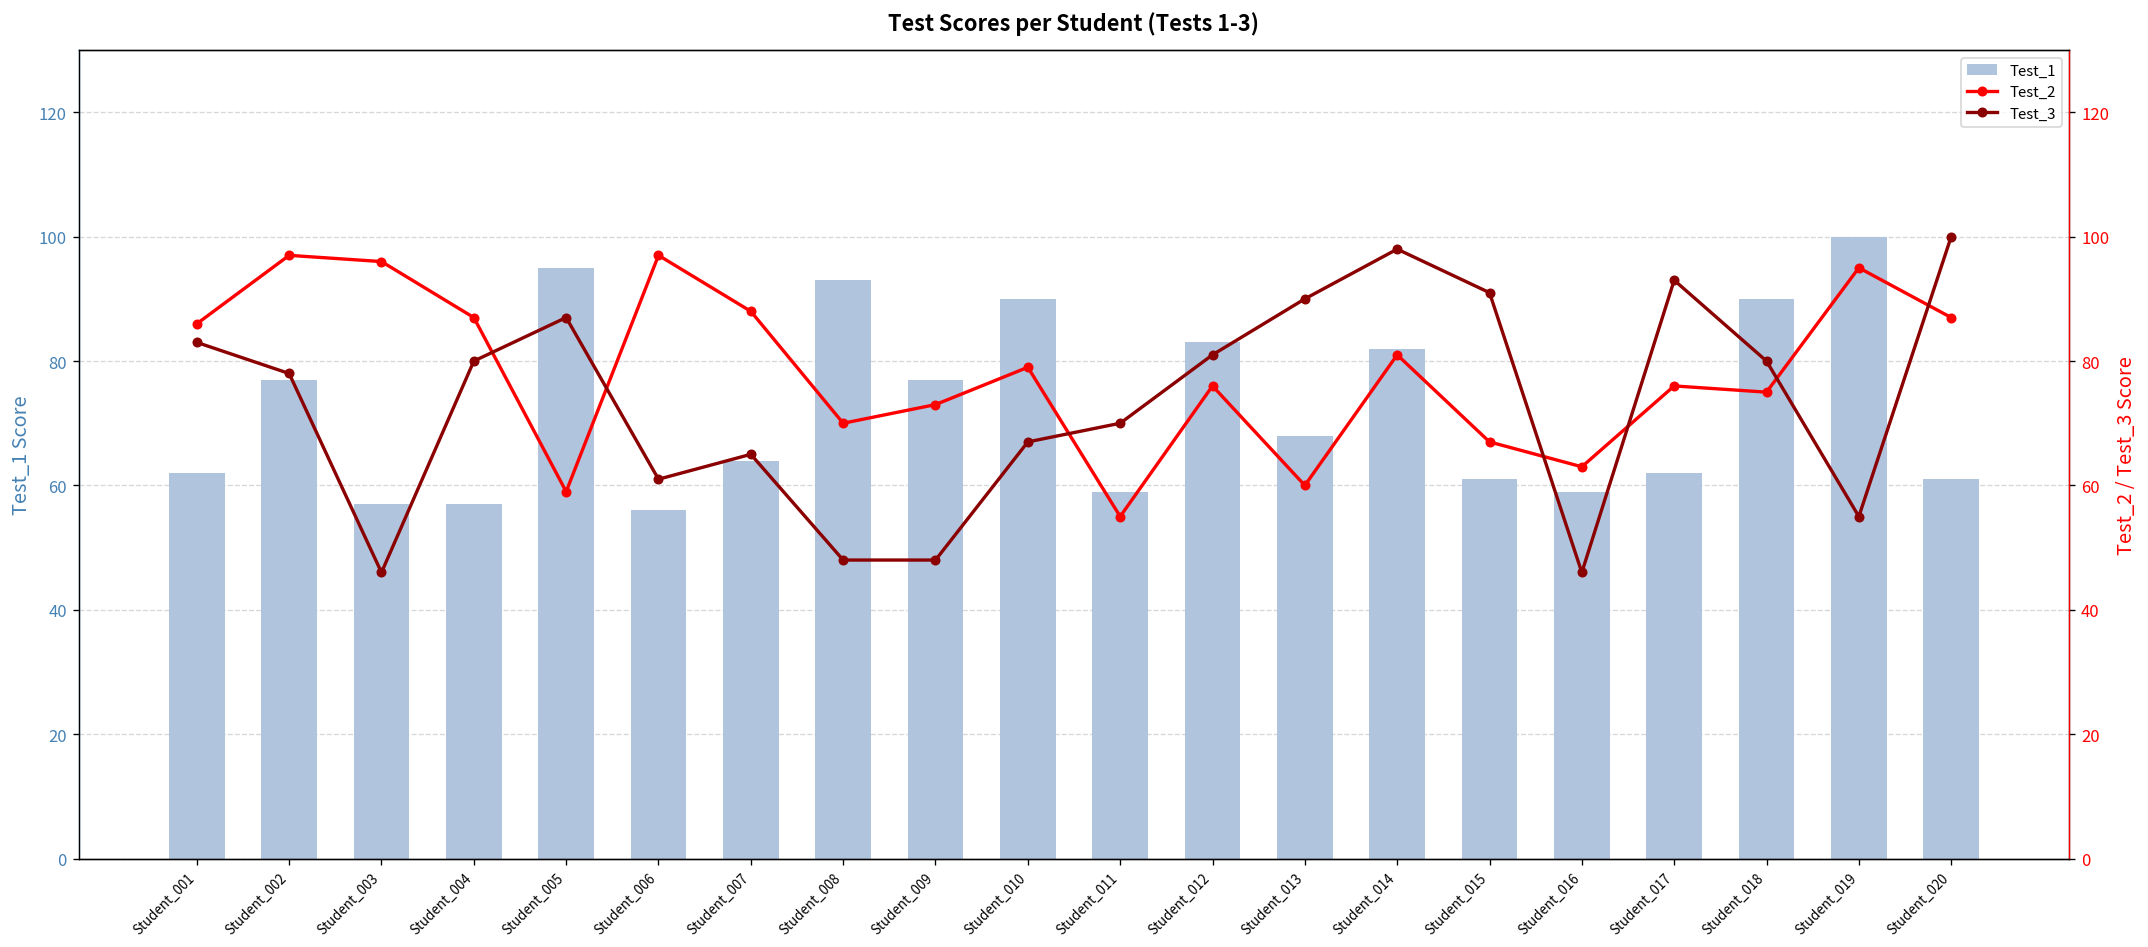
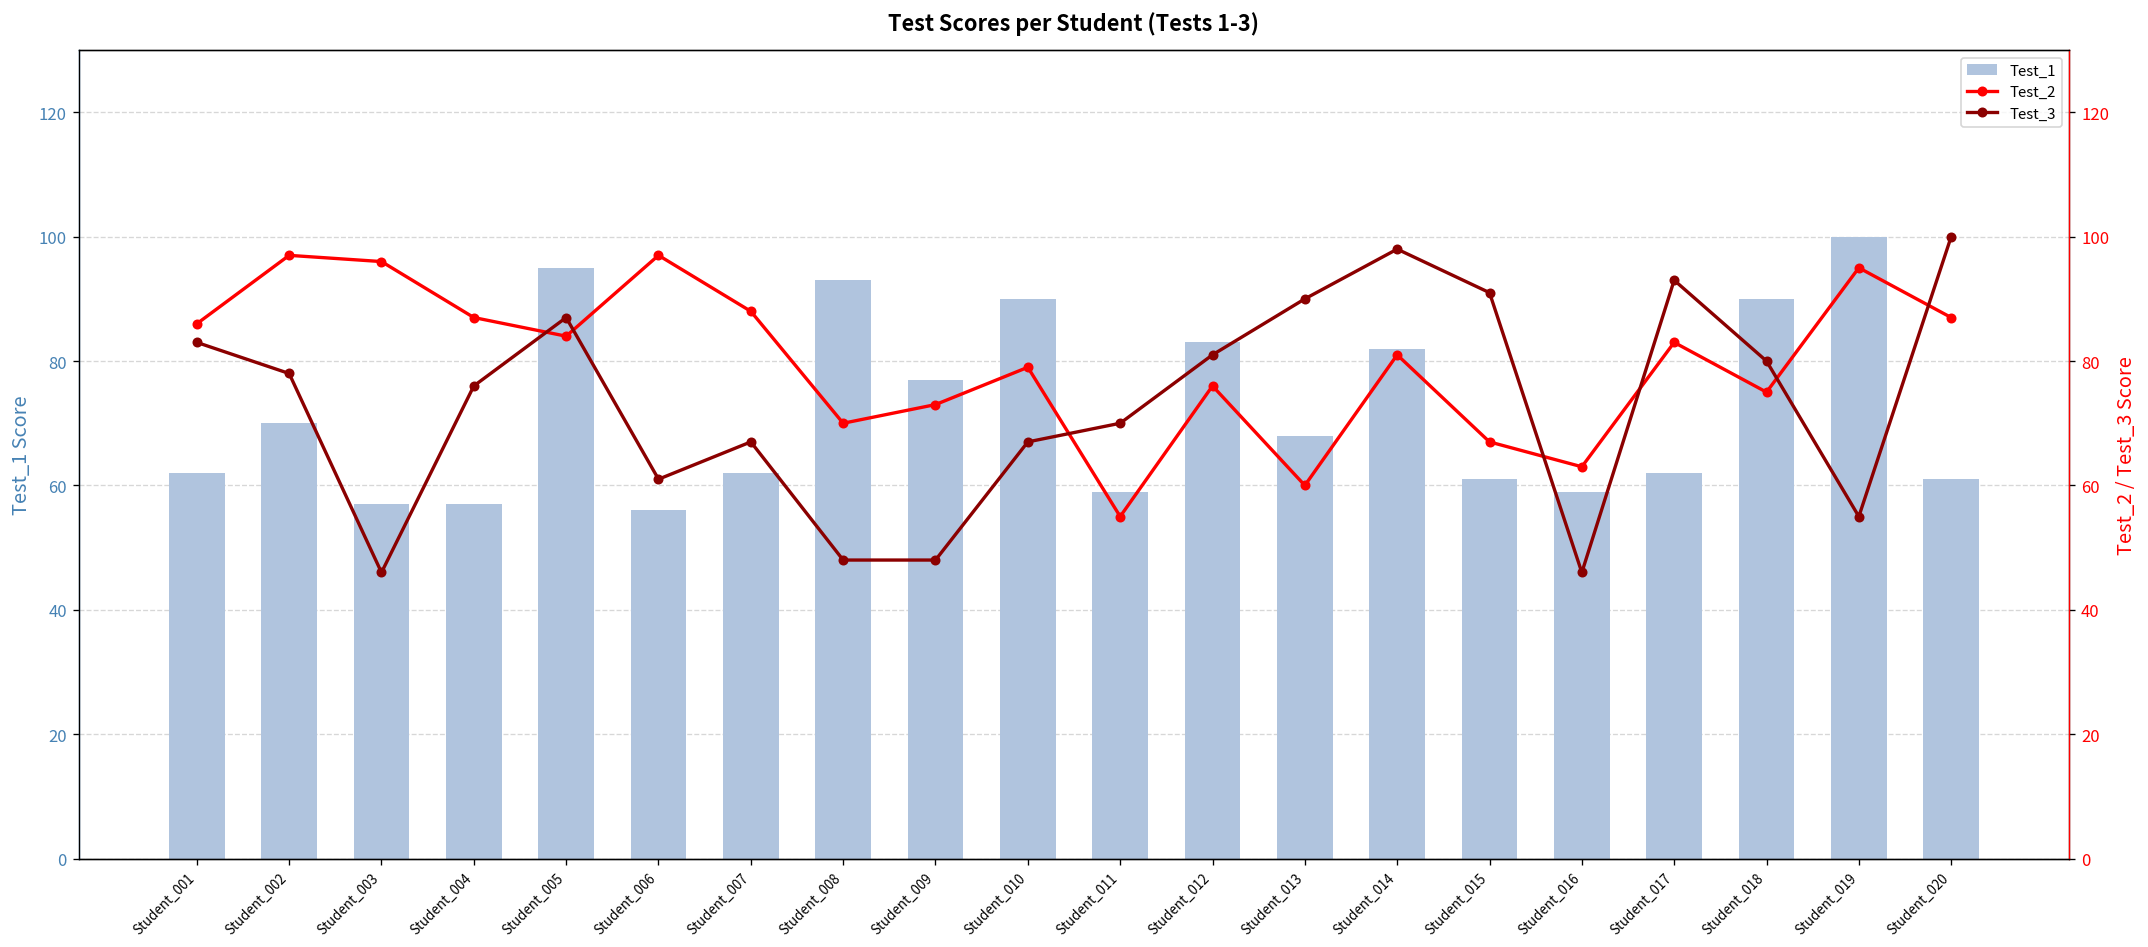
  {
    "Test_1": {
      "Student_001": 62,
-     "Student_002": 77,
+     "Student_002": 70,
      "Student_003": 57,
      "Student_004": 57,
      "Student_005": 95,
      "Student_006": 56,
-     "Student_007": 64,
+     "Student_007": 62,
      "Student_008": 93,
      "Student_009": 77,
      "Student_010": 90,
      "Student_011": 59,
      "Student_012": 83,
      "Student_013": 68,
      "Student_014": 82,
      "Student_015": 61,
      "Student_016": 59,
      "Student_017": 62,
      "Student_018": 90,
      "Student_019": 100,
      "Student_020": 61
    },
    "Test_2": {
      "Student_001": 86,
      "Student_002": 97,
      "Student_003": 96,
      "Student_004": 87,
-     "Student_005": 59,
+     "Student_005": 84,
      "Student_006": 97,
      "Student_007": 88,
      "Student_008": 70,
      "Student_009": 73,
      "Student_010": 79,
      "Student_011": 55,
      "Student_012": 76,
      "Student_013": 60,
      "Student_014": 81,
      "Student_015": 67,
      "Student_016": 63,
-     "Student_017": 76,
+     "Student_017": 83,
      "Student_018": 75,
      "Student_019": 95,
      "Student_020": 87
    },
    "Test_3": {
      "Student_001": 83,
      "Student_002": 78,
      "Student_003": 46,
-     "Student_004": 80,
+     "Student_004": 76,
      "Student_005": 87,
      "Student_006": 61,
-     "Student_007": 65,
+     "Student_007": 67,
      "Student_008": 48,
      "Student_009": 48,
      "Student_010": 67,
      "Student_011": 70,
      "Student_012": 81,
      "Student_013": 90,
      "Student_014": 98,
      "Student_015": 91,
      "Student_016": 46,
      "Student_017": 93,
      "Student_018": 80,
      "Student_019": 55,
      "Student_020": 100
    }
  }
